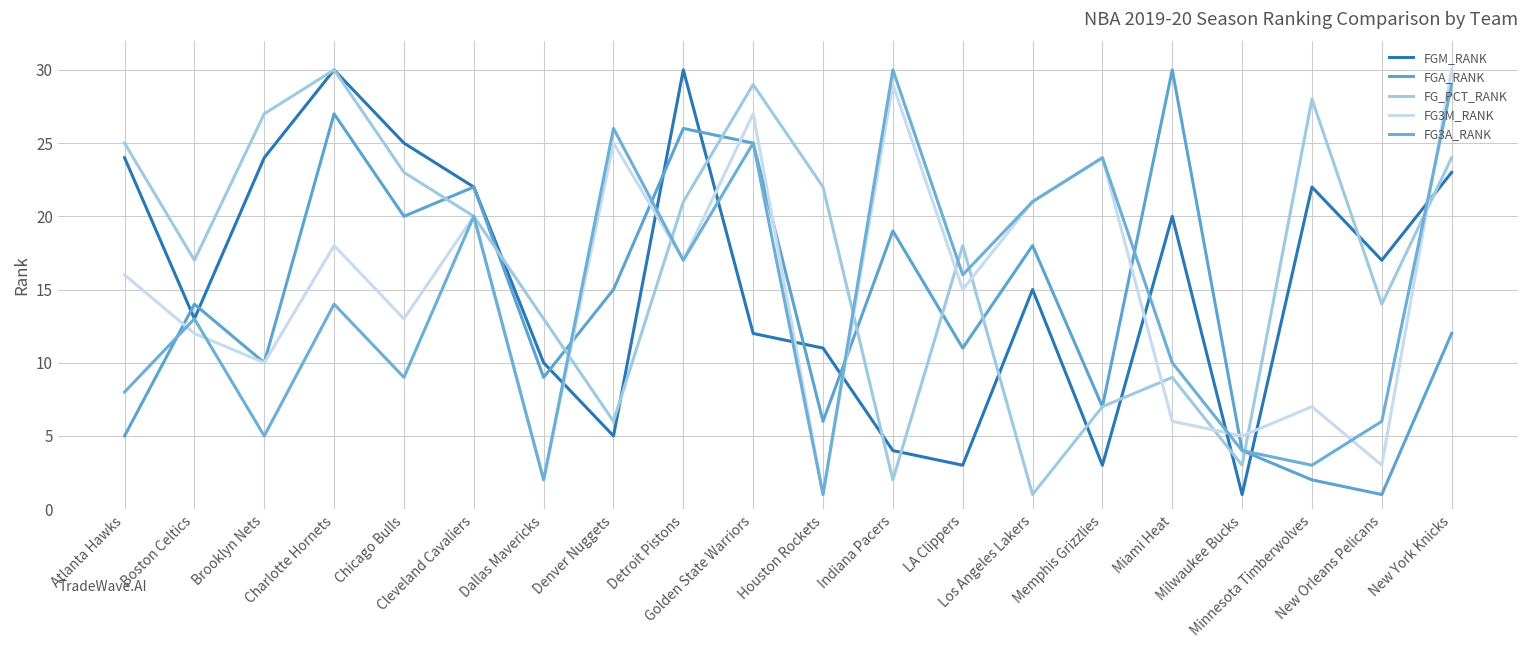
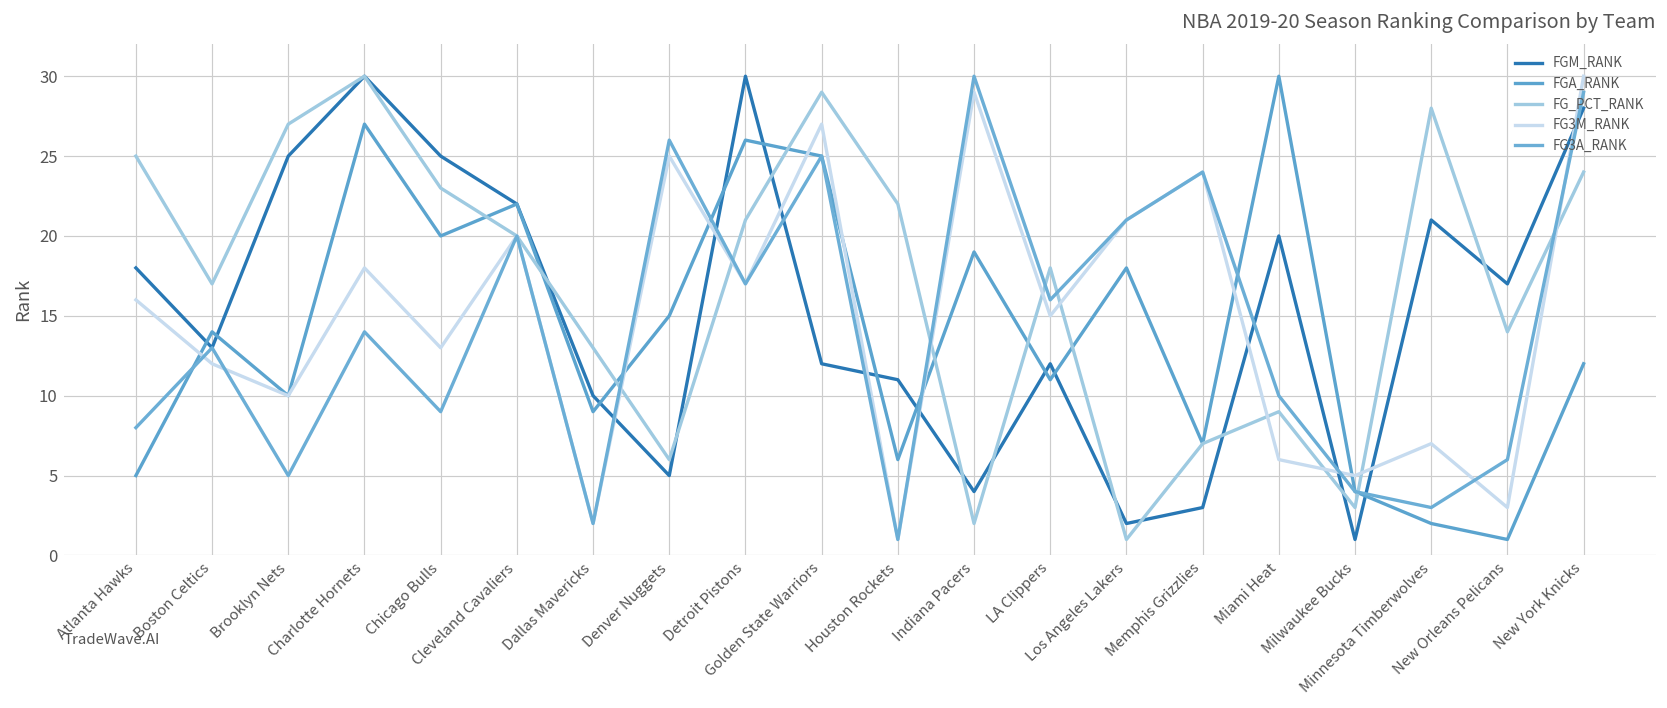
  {
    "FGM_RANK": {
-     "Atlanta Hawks": 24,
-     "Brooklyn Nets": 24,
+     "Atlanta Hawks": 18,
+     "Brooklyn Nets": 25,
      "Chicago Bulls": 25,
      "Dallas Mavericks": 10,
      "Denver Nuggets": 5,
      "Detroit Pistons": 30,
      "Golden State Warriors": 12,
      "Houston Rockets": 11,
      "Indiana Pacers": 4,
-     "LA Clippers": 3,
-     "Los Angeles Lakers": 15,
+     "LA Clippers": 12,
+     "Los Angeles Lakers": 2,
      "Memphis Grizzlies": 3,
      "Miami Heat": 20,
      "Milwaukee Bucks": 1,
-     "Minnesota Timberwolves": 22,
+     "Minnesota Timberwolves": 21,
      "New Orleans Pelicans": 17,
-     "New York Knicks": 23
+     "New York Knicks": 28
    }
  }
